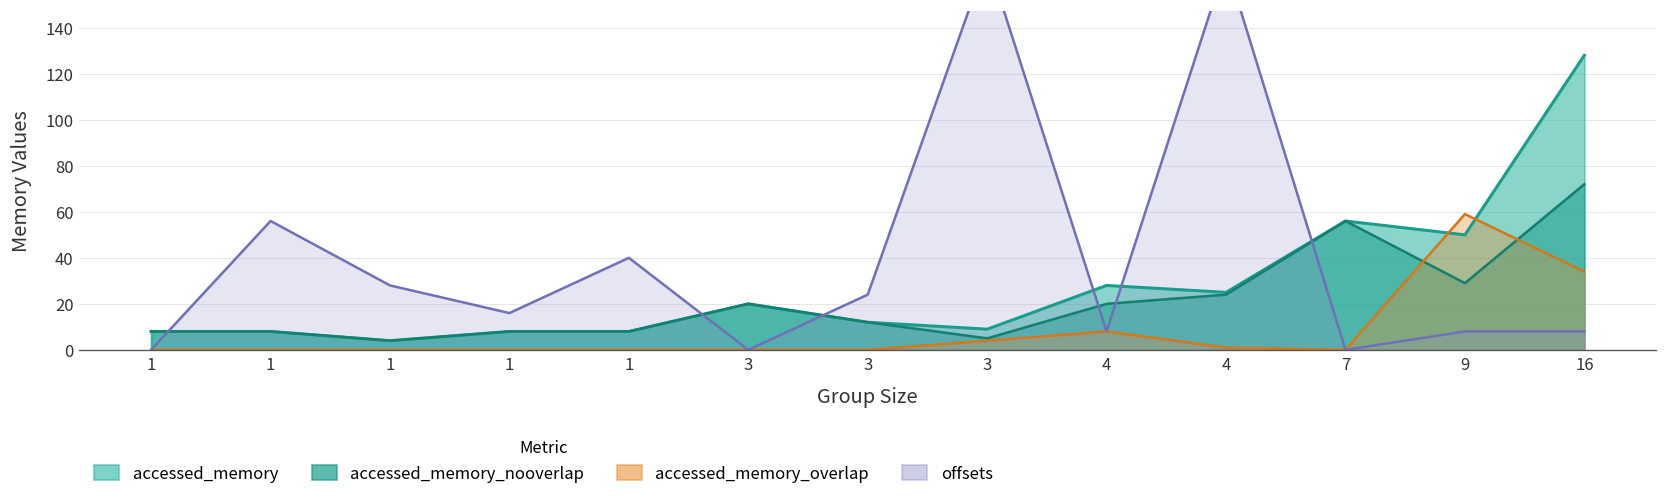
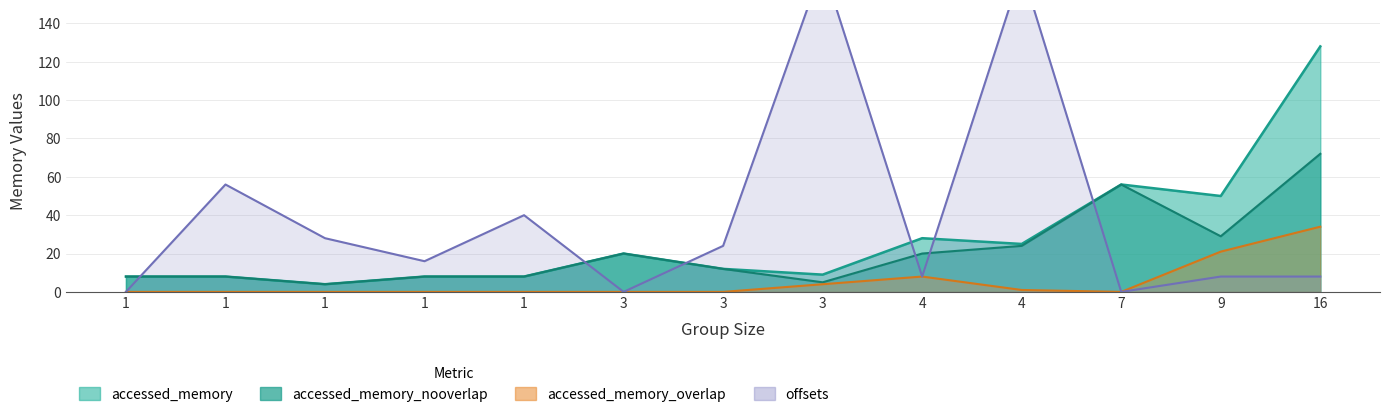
  {
    "accessed_memory_overlap": {
-     "9": 59,
+     "9": 21,
      "16": 34
    }
  }
